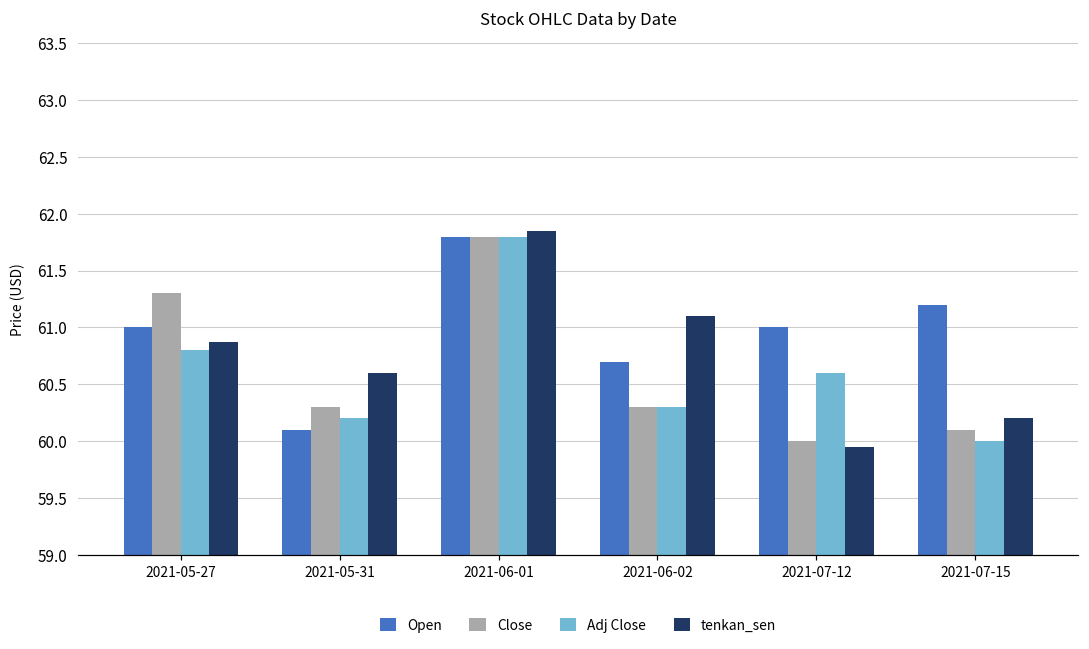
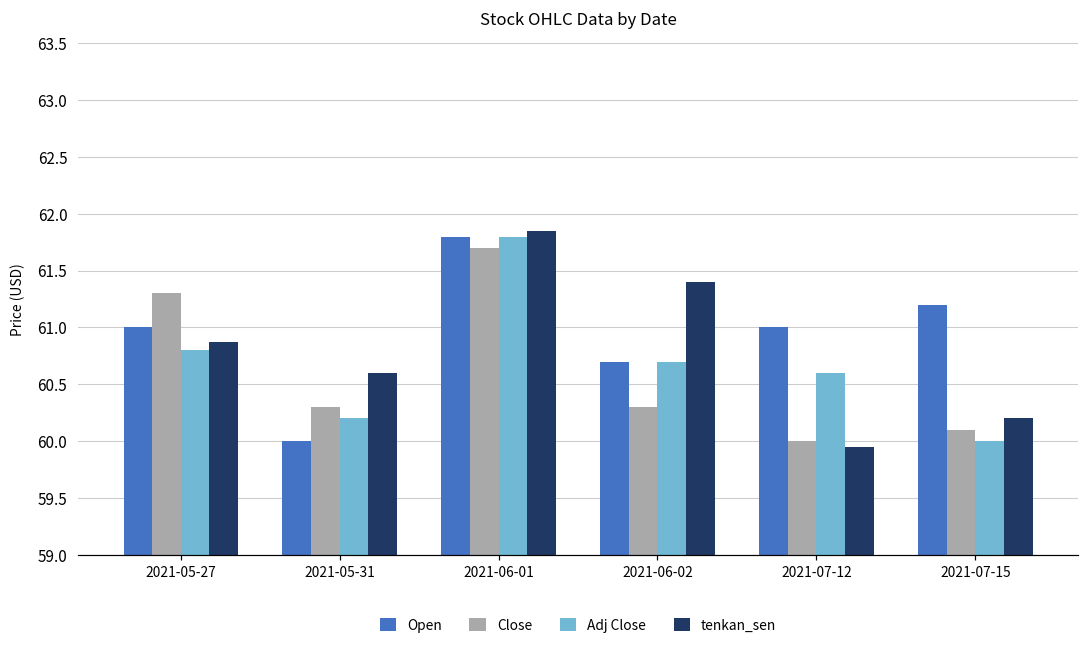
  {
    "Open": {
      "2021-05-27": 61.0,
-     "2021-05-31": 60.1,
+     "2021-05-31": 60.0,
      "2021-06-01": 61.8,
      "2021-06-02": 60.7,
      "2021-07-12": 61.0,
      "2021-07-15": 61.2
    },
    "Close": {
      "2021-05-27": 61.3,
      "2021-05-31": 60.3,
-     "2021-06-01": 61.8,
+     "2021-06-01": 61.7,
      "2021-06-02": 60.3,
      "2021-07-12": 60.0,
      "2021-07-15": 60.1
    },
    "Adj Close": {
      "2021-05-27": 60.8,
      "2021-05-31": 60.2,
      "2021-06-01": 61.8,
-     "2021-06-02": 60.3,
+     "2021-06-02": 60.7,
      "2021-07-12": 60.6,
      "2021-07-15": 60.0
    },
    "tenkan_sen": {
      "2021-05-27": 60.87,
      "2021-05-31": 60.6,
      "2021-06-01": 61.85,
-     "2021-06-02": 61.1,
+     "2021-06-02": 61.4,
      "2021-07-12": 59.95,
      "2021-07-15": 60.2
    }
  }
